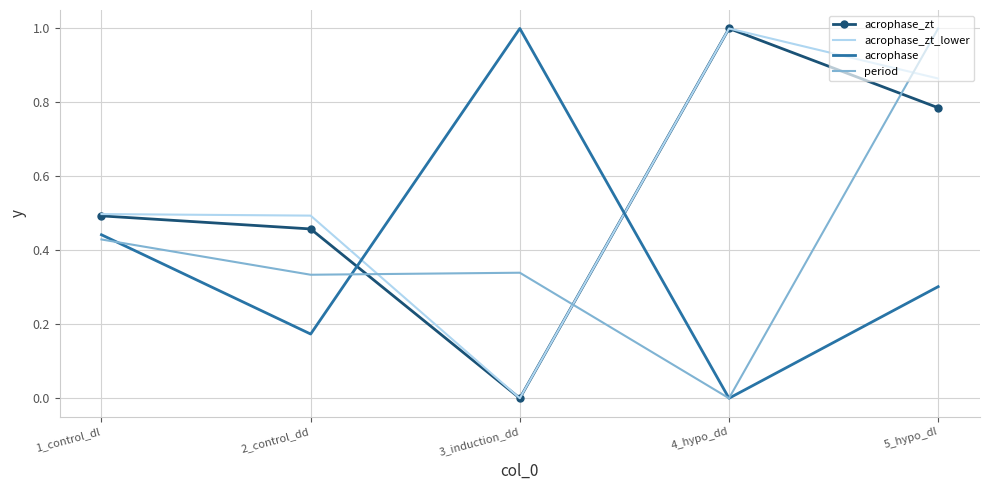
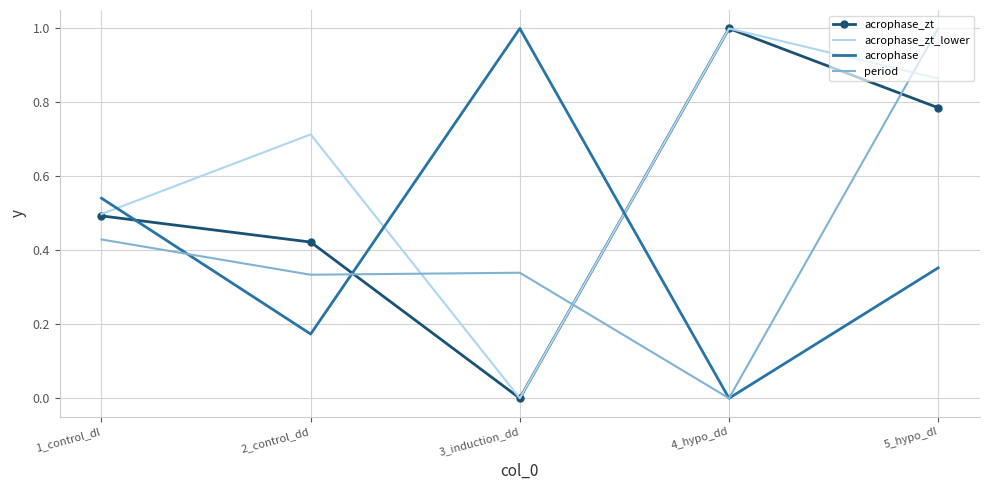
  {
    "acrophase_zt": {
-     "2_control_dd": 0.46,
+     "2_control_dd": 0.42,
      "5_hypo_dl": 0.79
    },
    "acrophase_zt_lower": {
-     "2_control_dd": 0.49
+     "2_control_dd": 0.71
    },
    "acrophase": {
-     "1_control_dl": 0.44,
+     "1_control_dl": 0.54,
      "2_control_dd": 0.17,
      "3_induction_dd": 1.00,
-     "5_hypo_dl": 0.30
+     "5_hypo_dl": 0.35
    },
    "period": {
      "1_control_dl": 0.43,
      "2_control_dd": 0.33,
      "3_induction_dd": 0.34
    }
  }
